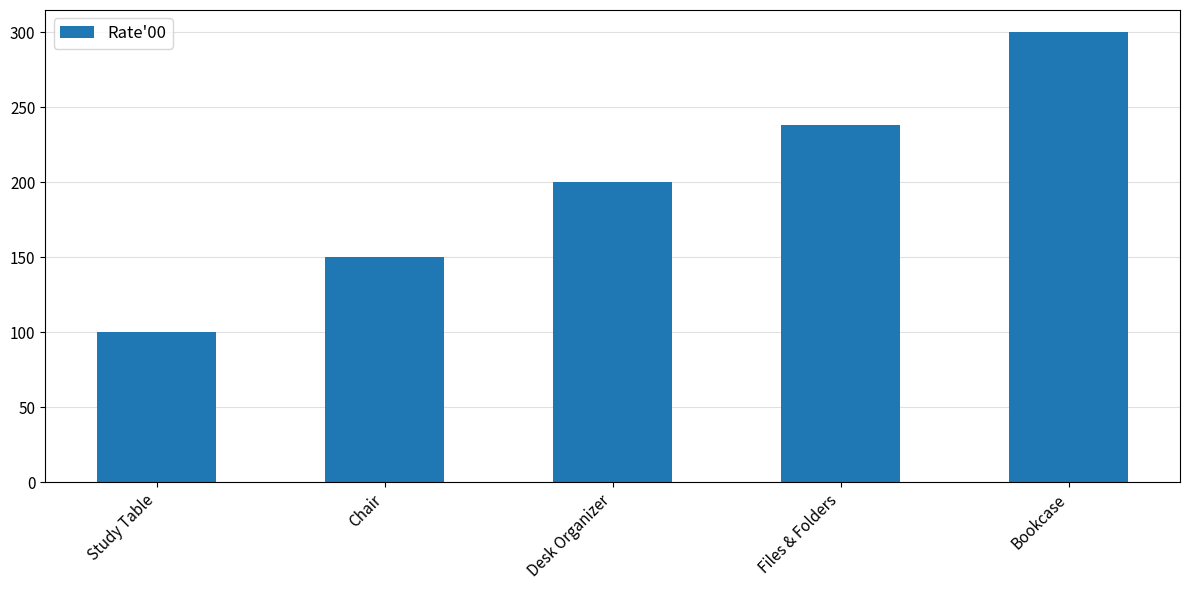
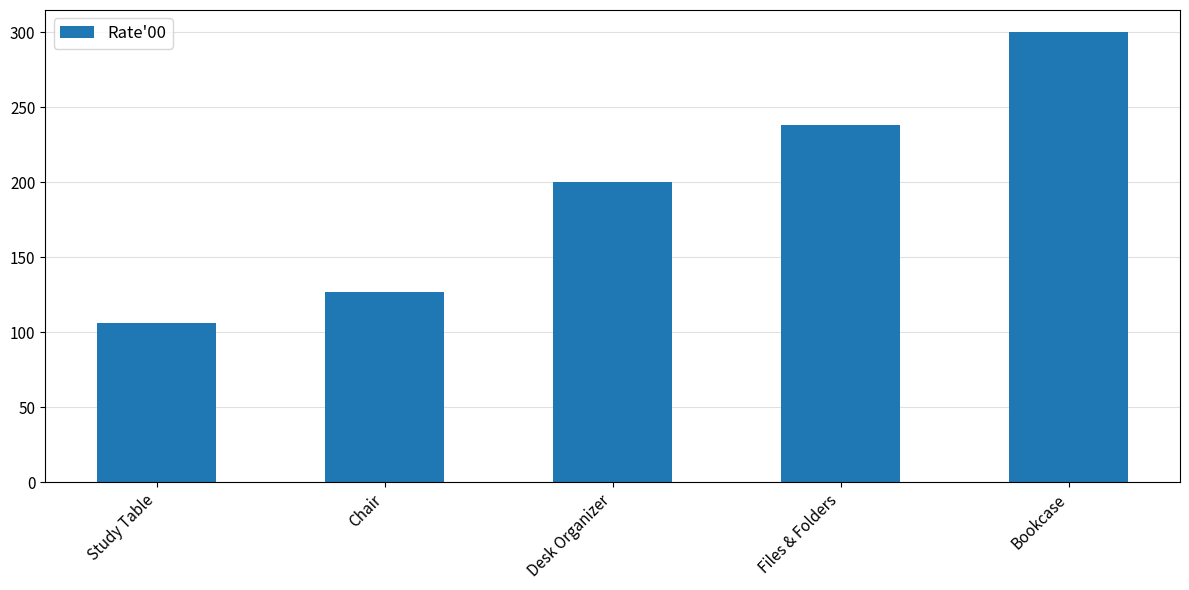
  {
-   "Study Table": 100,
-   "Chair": 150,
+   "Study Table": 106,
+   "Chair": 127,
    "Desk Organizer": 200,
    "Files & Folders": 238,
    "Bookcase": 300
  }
